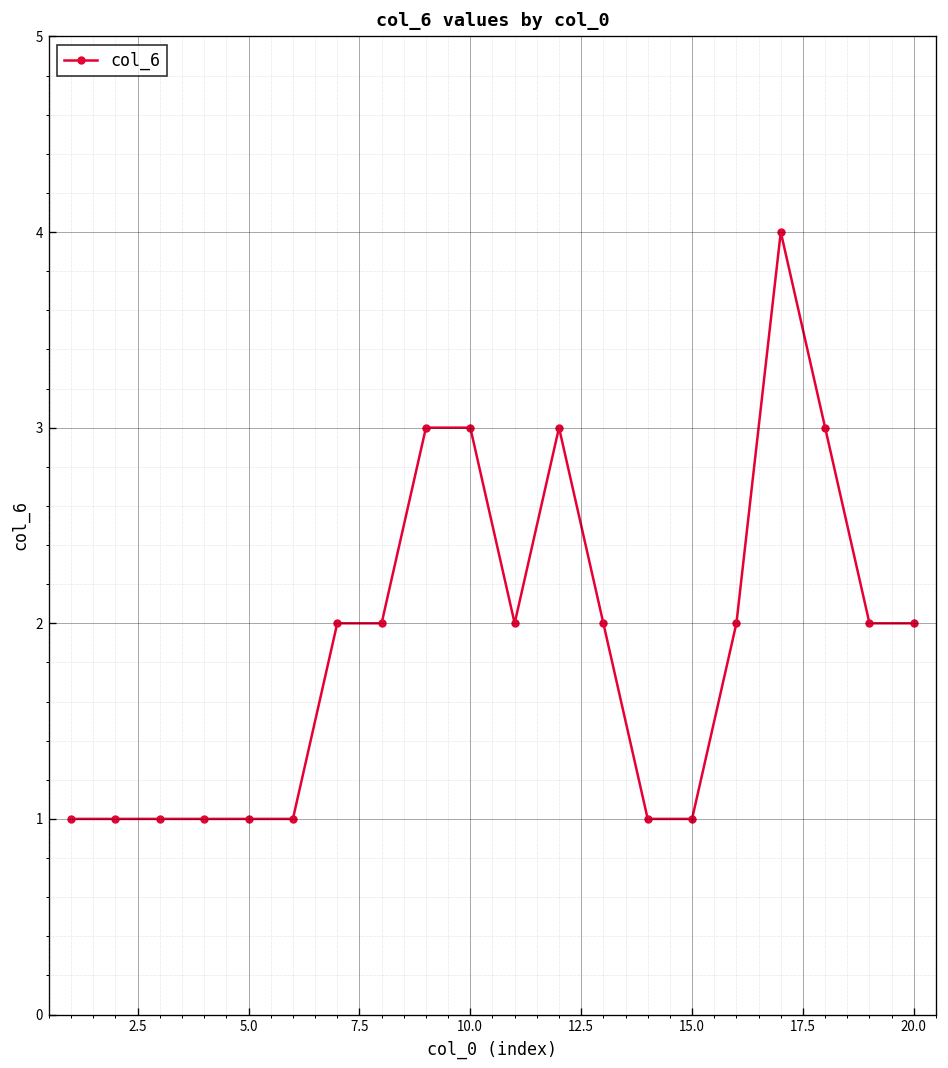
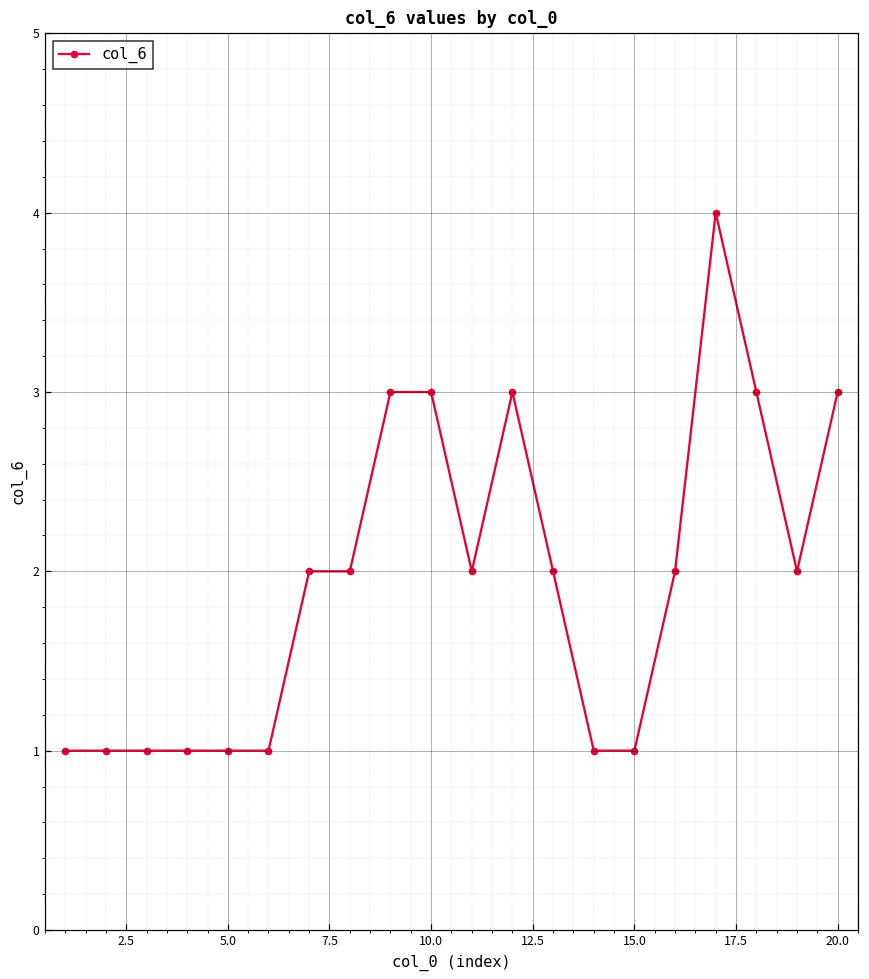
  {
    "5.0": 1,
    "10.0": 3,
    "15.0": 1,
-   "20.0": 2
+   "20.0": 3
  }
